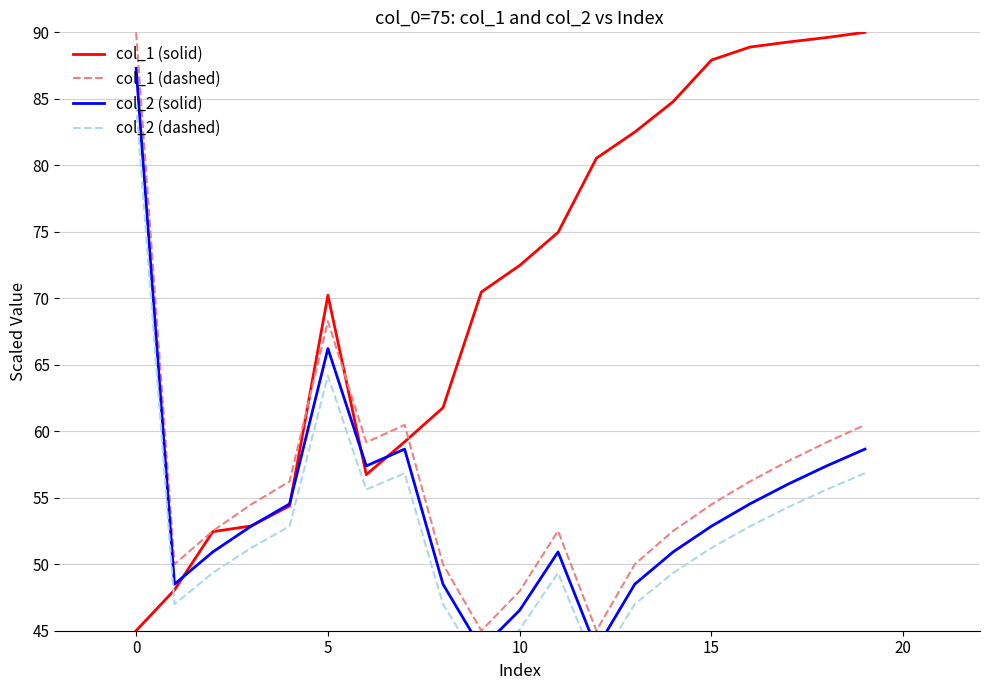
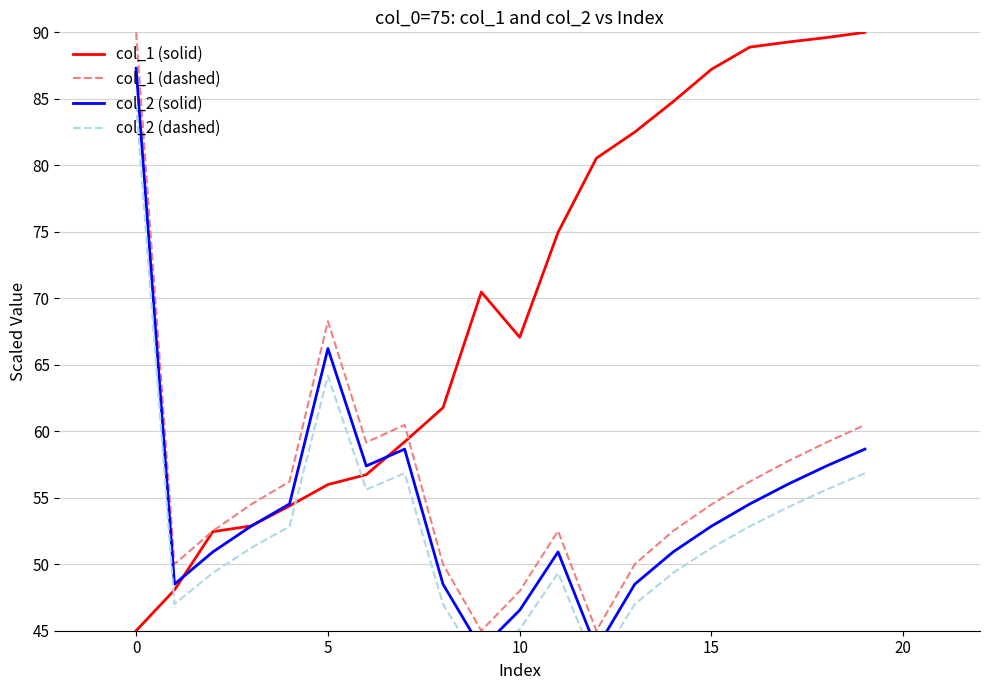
  {
    "col_1 (solid)": {
      "0": 45.0,
-     "5": 70.2,
-     "10": 72.5,
-     "15": 87.9
+     "5": 56.0,
+     "10": 67.1,
+     "15": 87.2
    },
    "col_1 (dashed)": {
      "0": 90.0,
      "5": 68.3,
      "10": 48.0,
      "15": 54.5
    },
    "col_2 (solid)": {
      "0": 87.3,
      "5": 66.2,
      "10": 46.5,
      "15": 52.9
    },
    "col_2 (dashed)": {
      "0": 84.6,
      "5": 64.2,
      "10": 45.1,
      "15": 51.2
    }
  }
